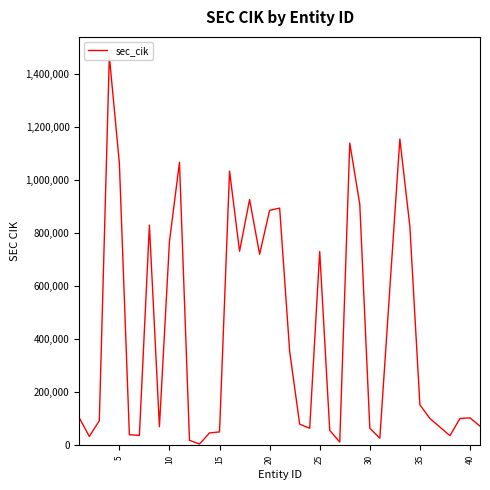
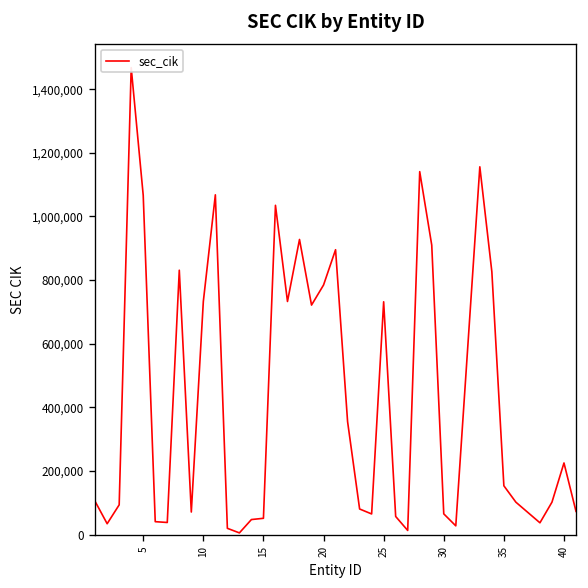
  {
    "5": "1,070,000",
-   "10": "770,000",
+   "10": "730,000",
    "15": "50,000",
-   "20": "890,000",
+   "20": "780,000",
    "25": "730,000",
    "30": "70,000",
    "35": "150,000",
-   "40": "100,000"
+   "40": "230,000"
  }
